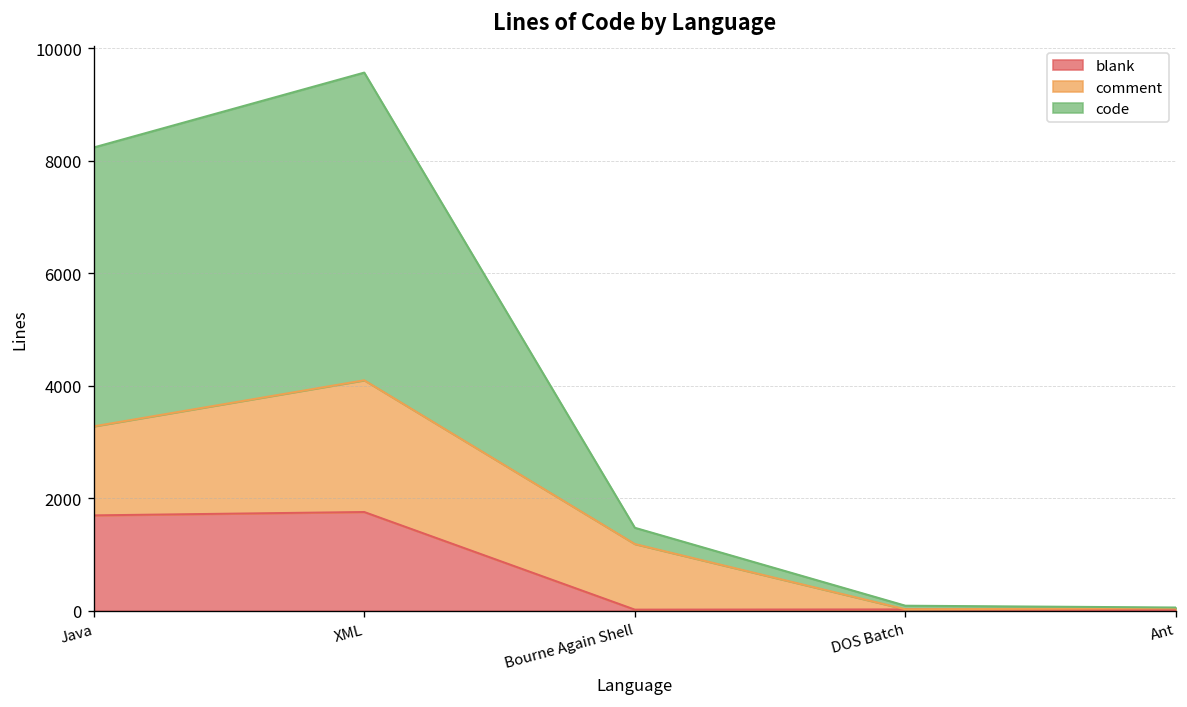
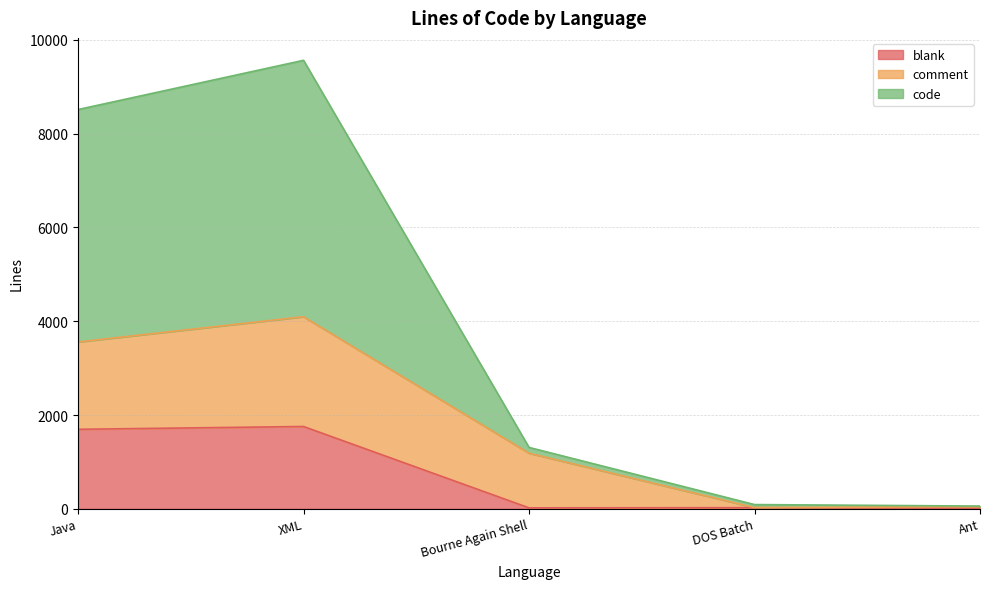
  {
    "blank": {
      "Java": 1700,
      "XML": 1800,
      "Bourne Again Shell": 0
    },
    "comment": {
-     "Java": 1600,
+     "Java": 1900,
      "XML": 2300,
      "Bourne Again Shell": 1200
    },
    "code": {
      "Java": 5000,
      "XML": 5500,
-     "Bourne Again Shell": 300,
+     "Bourne Again Shell": 100,
      "DOS Batch": 100
    }
  }
